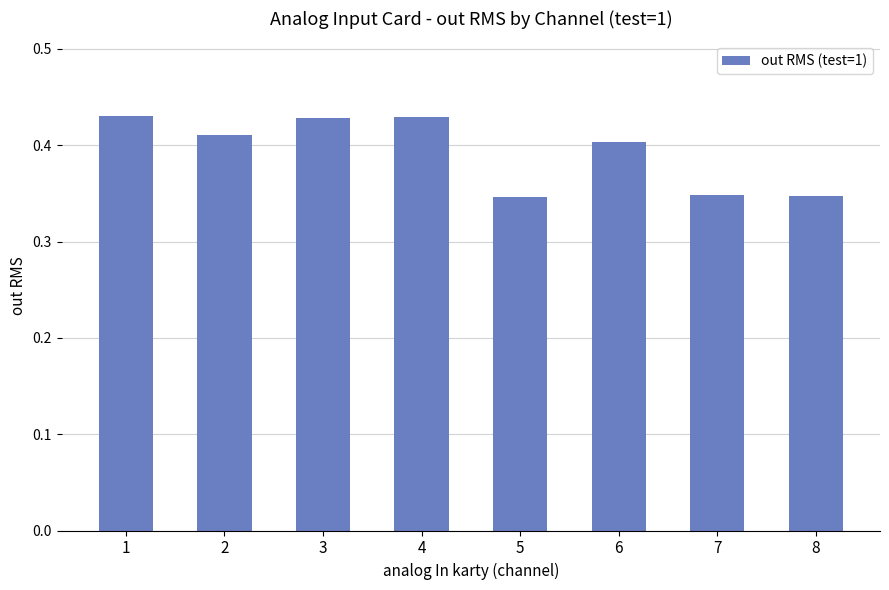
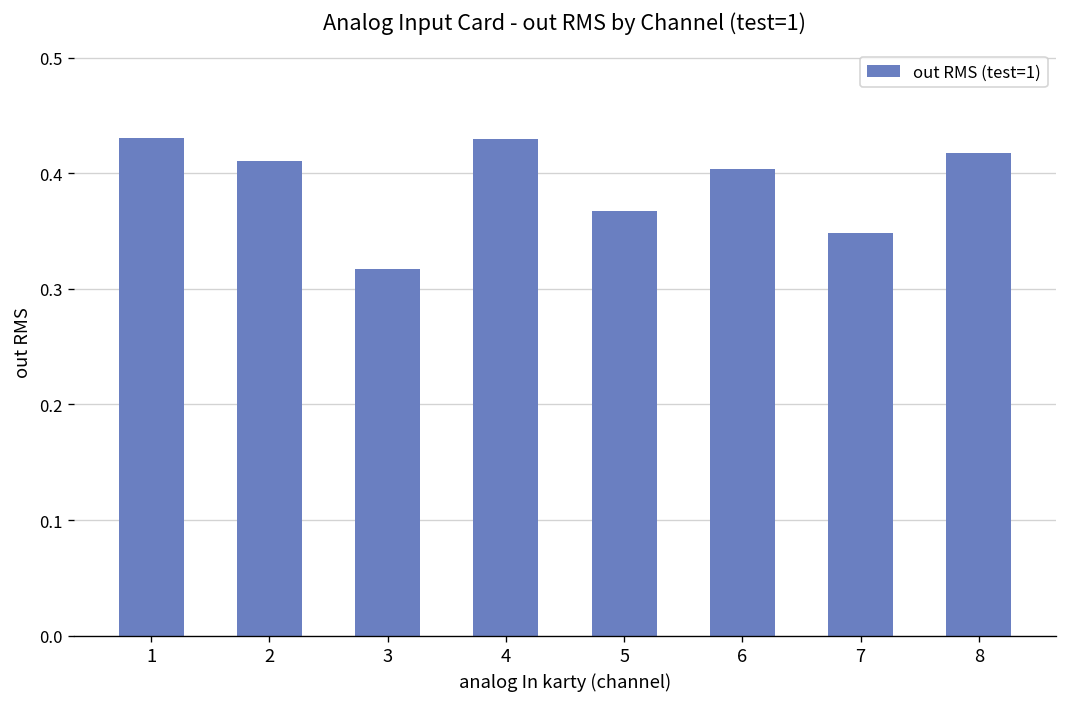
  {
    "1": 0.43,
    "2": 0.41,
-   "3": 0.43,
+   "3": 0.32,
    "4": 0.43,
-   "5": 0.35,
+   "5": 0.37,
    "6": 0.40,
    "7": 0.35,
-   "8": 0.35
+   "8": 0.42
  }
